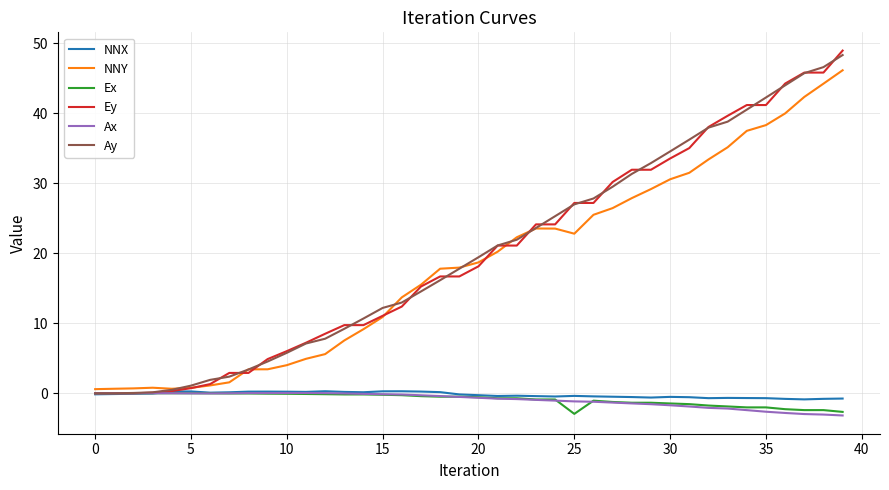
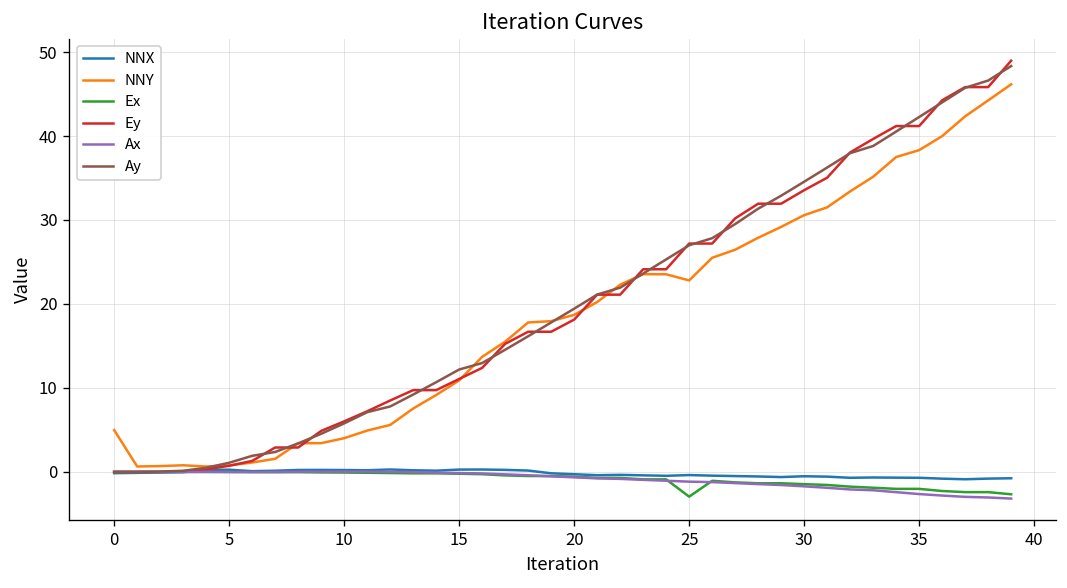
  {
    "NNX": {
      "15": 0,
      "25": 0,
      "30": -1,
      "35": -1
    },
    "NNY": {
-     "0": 1,
+     "0": 5,
      "10": 4,
      "20": 19,
      "25": 23,
      "30": 31,
      "35": 38
    },
    "Ex": {
      "25": -3,
      "35": -2
    },
    "Ey": {
      "20": 18,
      "30": 34,
      "35": 41
    },
    "Ax": {
      "25": -1,
      "35": -3
    },
    "Ay": {
      "15": 12,
      "20": 19,
      "30": 35,
      "35": 42
    }
  }
